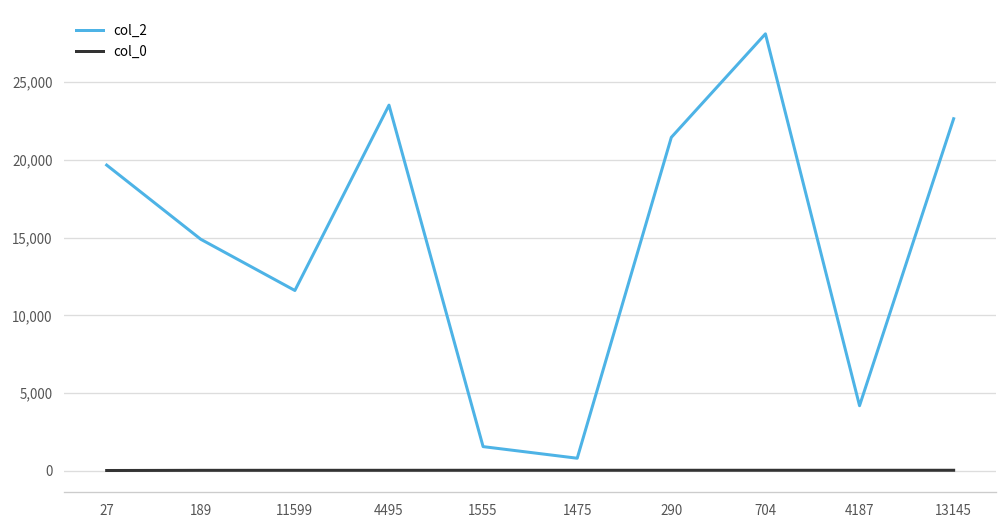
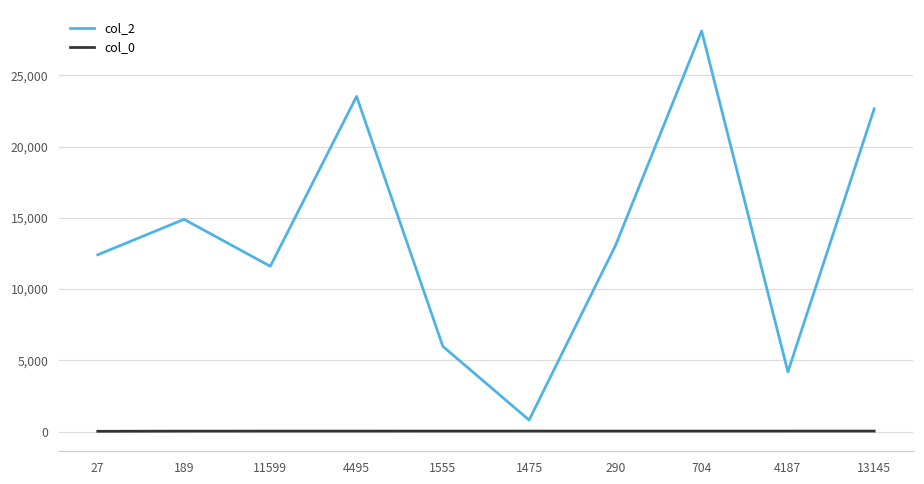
  {
    "col_2": {
-     "27": "19,700",
+     "27": "12,400",
      "189": "14,900",
      "11599": "11,600",
      "4495": "23,500",
-     "1555": "1,600",
+     "1555": "6,000",
      "1475": "800",
-     "290": "21,500",
+     "290": "13,000",
      "704": "28,100",
      "4187": "4,200",
      "13145": "22,600"
    },
    "col_0": {
      "27": "0",
      "189": "0",
      "11599": "0",
      "4495": "0",
      "1555": "0",
      "1475": "0",
      "290": "0",
      "704": "0",
      "4187": "0",
      "13145": "0"
    }
  }
